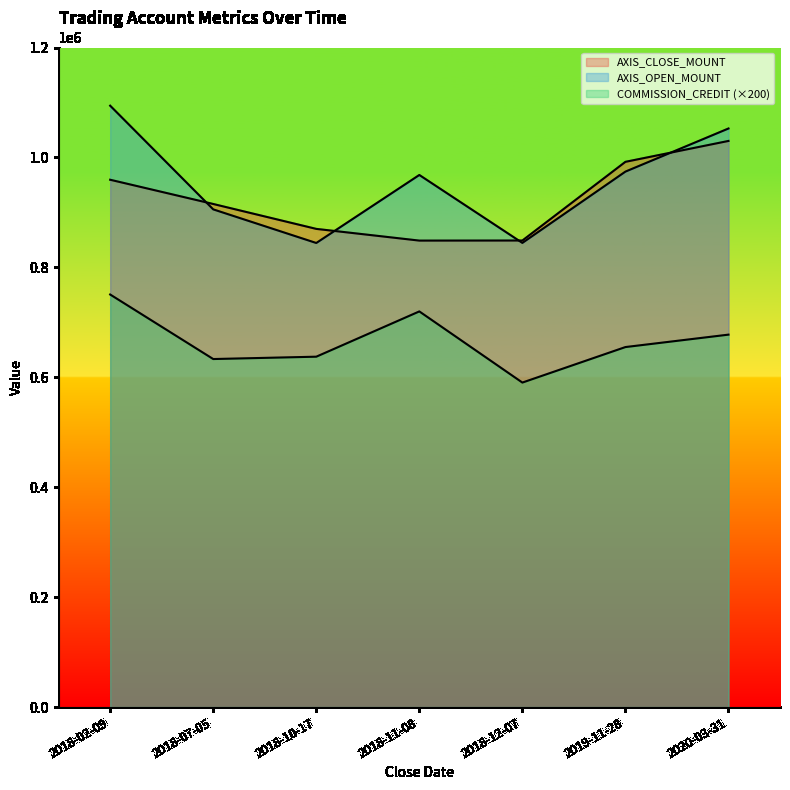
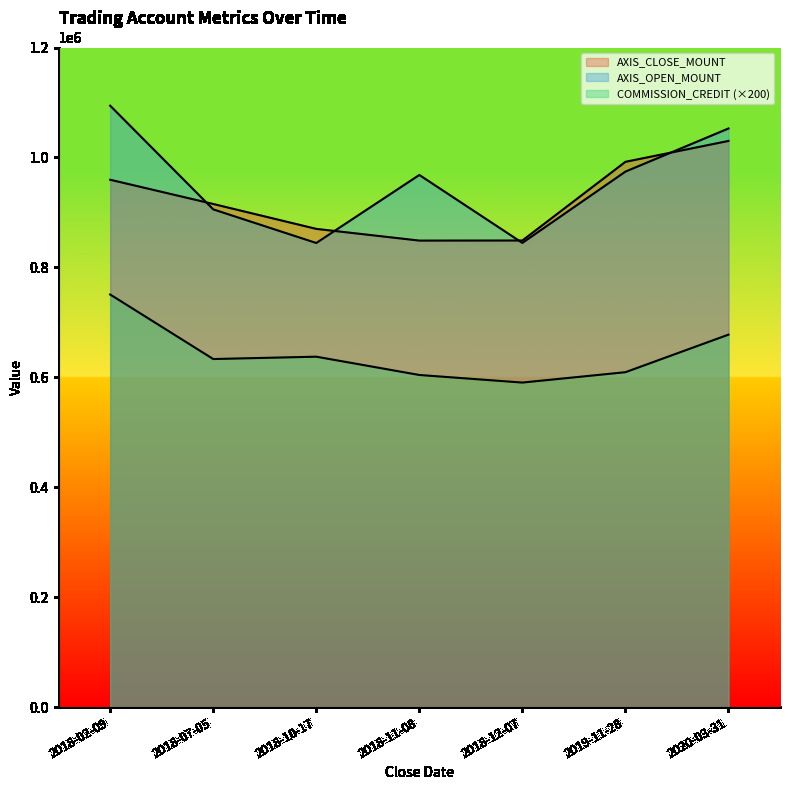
  {
    "AXIS_CLOSE_MOUNT": {
      "2018-02-09": 960000,
      "2018-07-05": 920000,
      "2018-10-17": 870000,
      "2018-11-08": 850000,
      "2019-11-28": 990000,
      "2020-03-31": 1030000
    },
    "AXIS_OPEN_MOUNT": {
      "2018-02-09": 1090000,
      "2018-07-05": 910000,
      "2018-10-17": 840000,
      "2018-11-08": 970000,
      "2019-11-28": 970000,
      "2020-03-31": 1050000
    },
    "COMMISSION_CREDIT (×200)": {
      "2018-02-09": 750000,
      "2018-07-05": 630000,
      "2018-10-17": 640000,
-     "2018-11-08": 720000,
+     "2018-11-08": 600000,
      "2018-12-07": 590000,
-     "2019-11-28": 660000,
+     "2019-11-28": 610000,
      "2020-03-31": 680000
    }
  }
